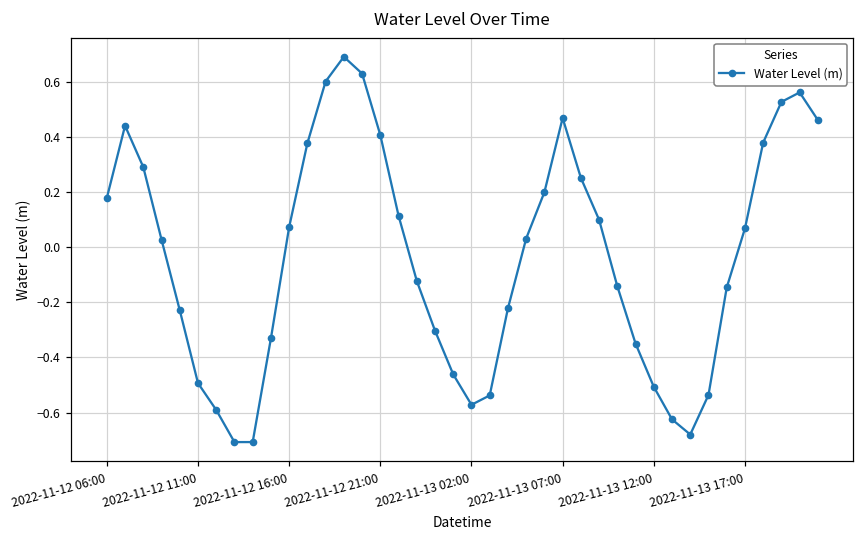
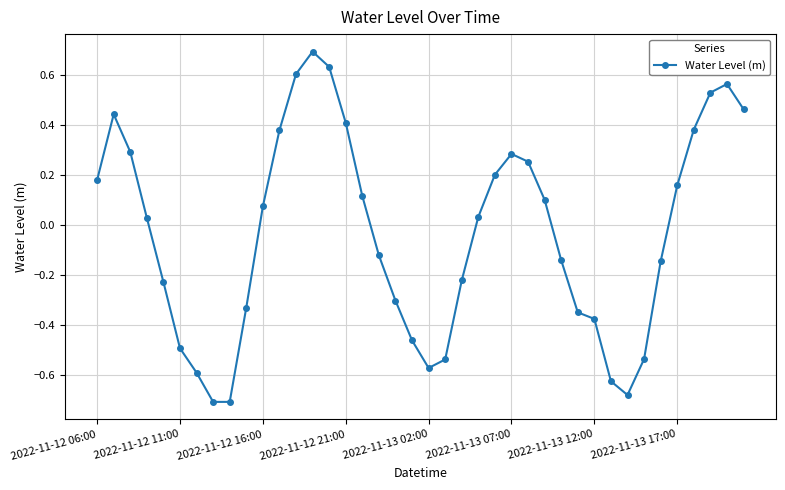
  {
    "2022-11-12 06:00": 0.18,
    "2022-11-12 11:00": -0.49,
    "2022-11-12 16:00": 0.07,
    "2022-11-12 21:00": 0.41,
    "2022-11-13 02:00": -0.57,
-   "2022-11-13 07:00": 0.47,
-   "2022-11-13 12:00": -0.51,
-   "2022-11-13 17:00": 0.07
+   "2022-11-13 07:00": 0.28,
+   "2022-11-13 12:00": -0.38,
+   "2022-11-13 17:00": 0.16
  }
